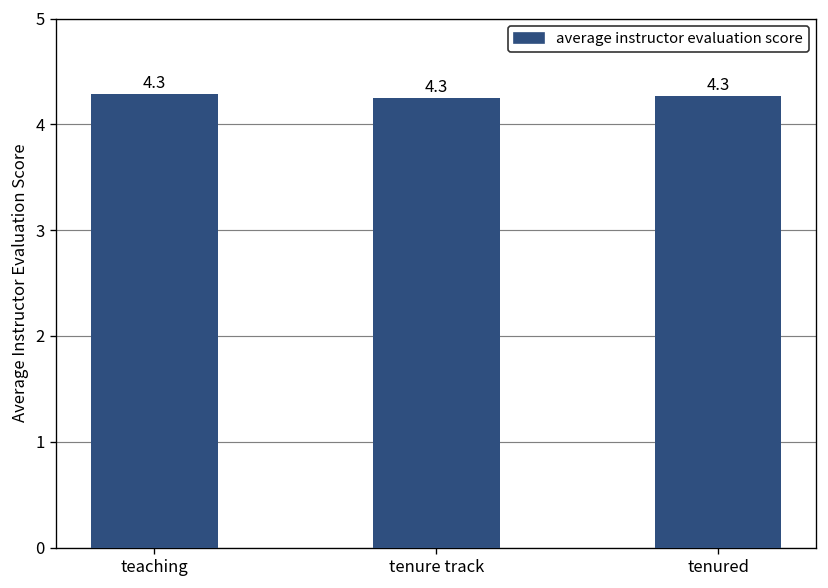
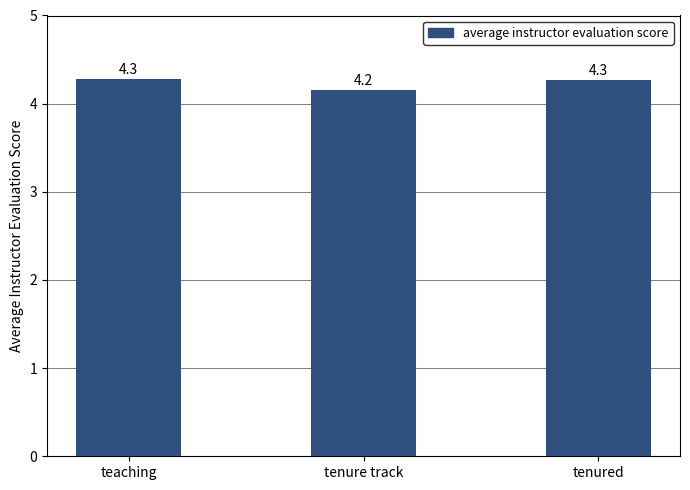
  {
    "teaching": 4.3,
-   "tenure track": 4.3,
+   "tenure track": 4.2,
    "tenured": 4.3
  }
